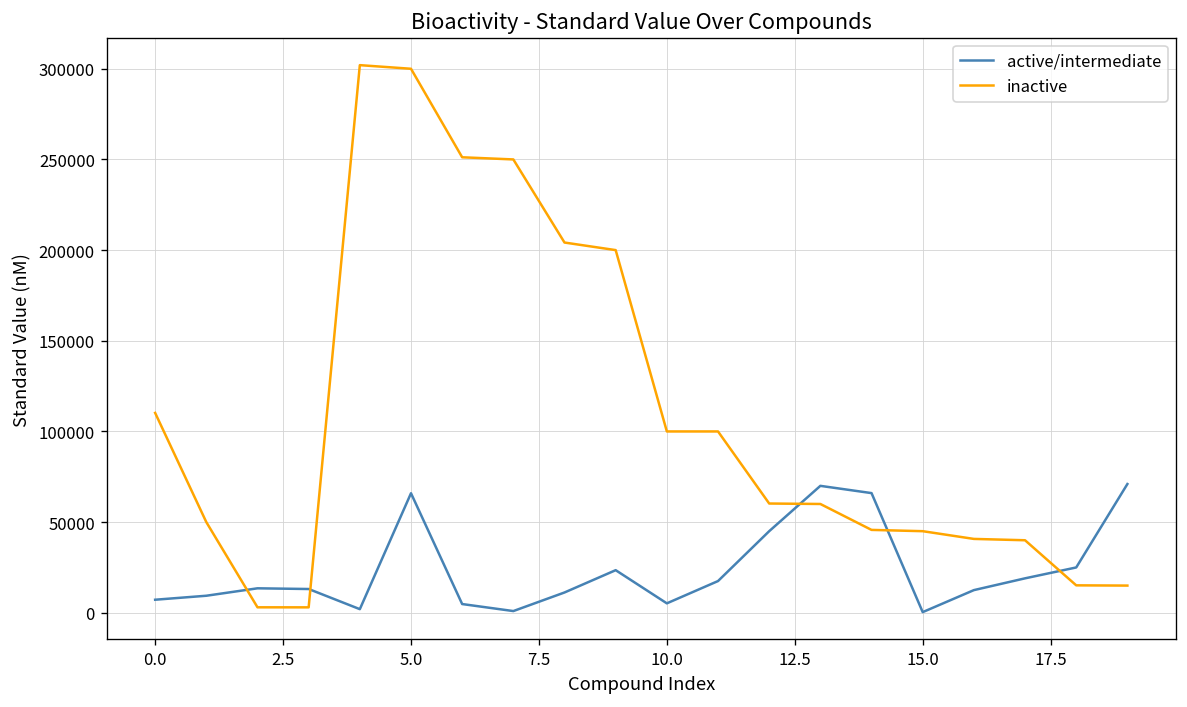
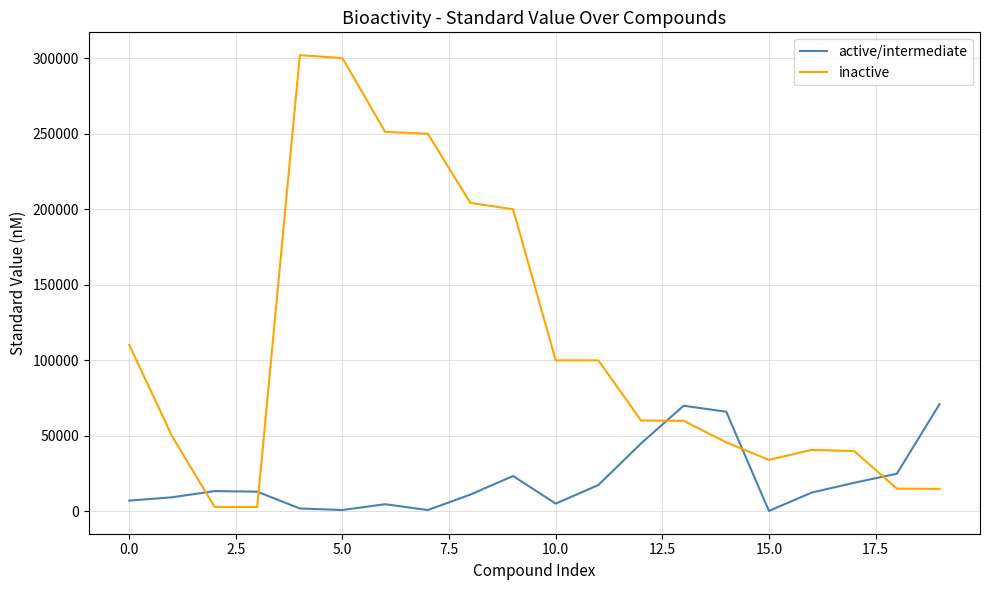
  {
    "active/intermediate": {
      "0.0": 7000,
-     "5.0": 66000,
+     "5.0": 1000,
      "10.0": 5000,
      "15.0": 0
    },
    "inactive": {
      "0.0": 110000,
      "5.0": 300000,
      "10.0": 100000,
-     "15.0": 45000
+     "15.0": 34000
    }
  }
